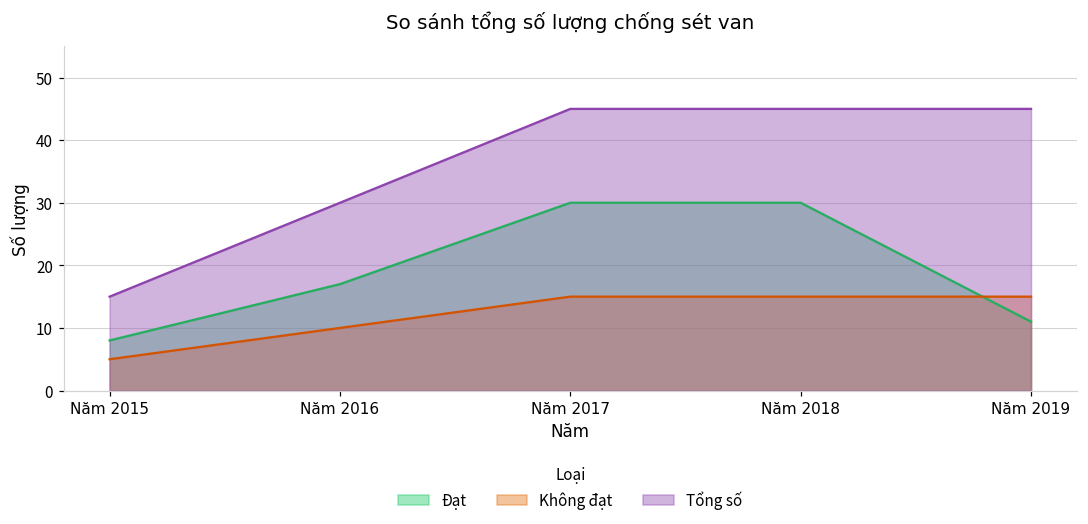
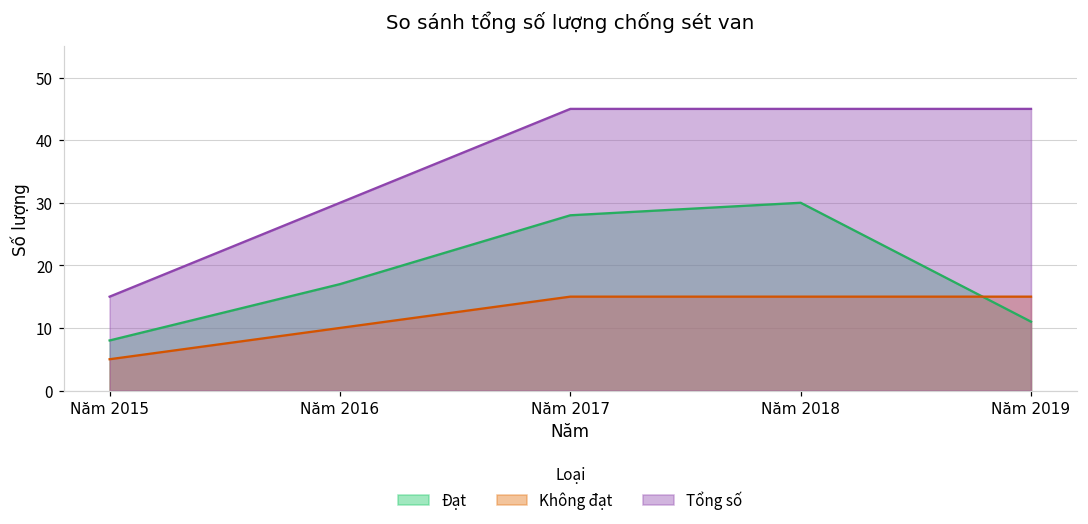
  {
    "Đạt": {
      "Năm 2015": 8,
      "Năm 2016": 17,
-     "Năm 2017": 30,
+     "Năm 2017": 28,
      "Năm 2018": 30,
      "Năm 2019": 11
    },
    "Không đạt": {
      "Năm 2015": 5,
      "Năm 2016": 10,
      "Năm 2017": 15,
      "Năm 2018": 15,
      "Năm 2019": 15
    },
    "Tổng số": {
      "Năm 2015": 15,
      "Năm 2016": 30,
      "Năm 2017": 45,
      "Năm 2018": 45,
      "Năm 2019": 45
    }
  }
